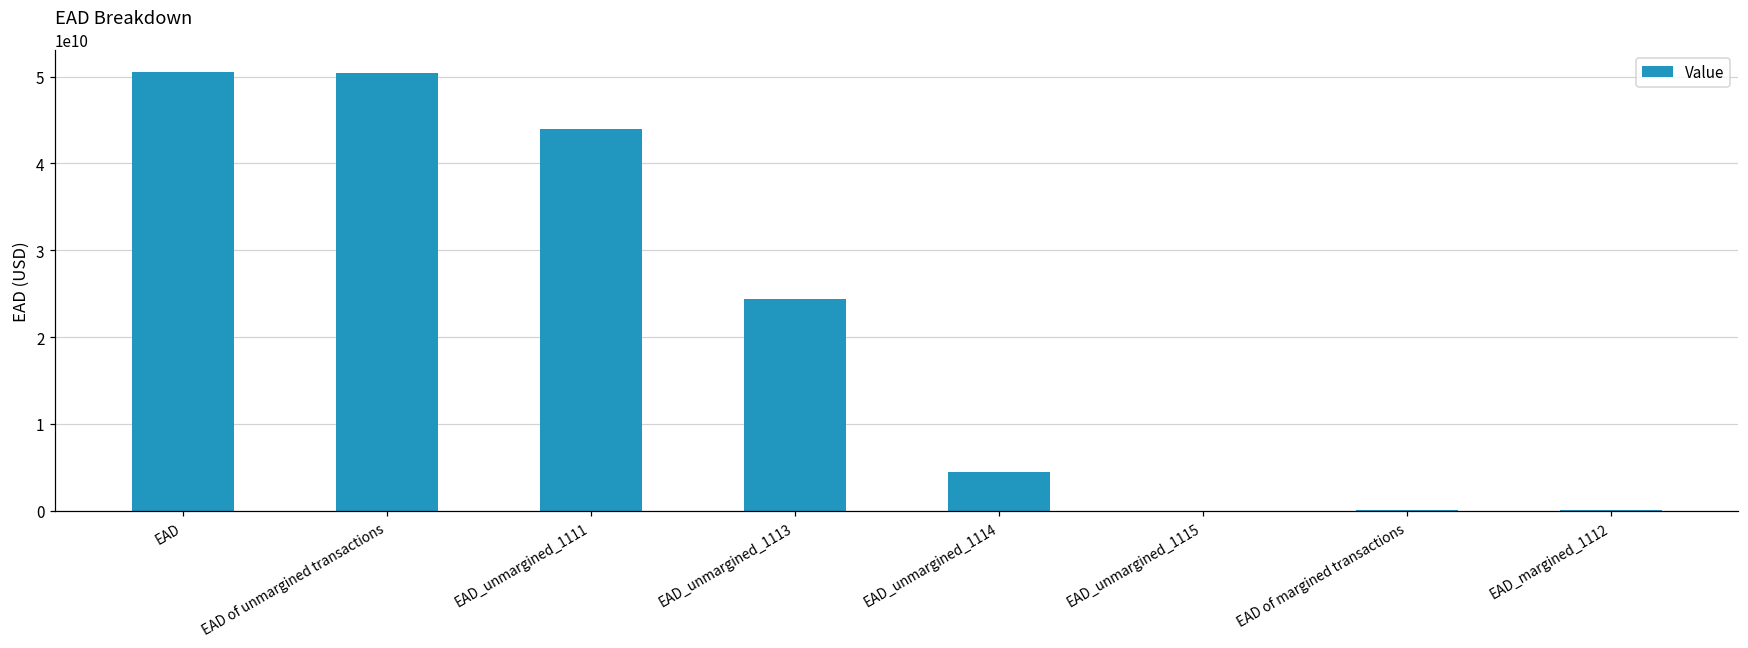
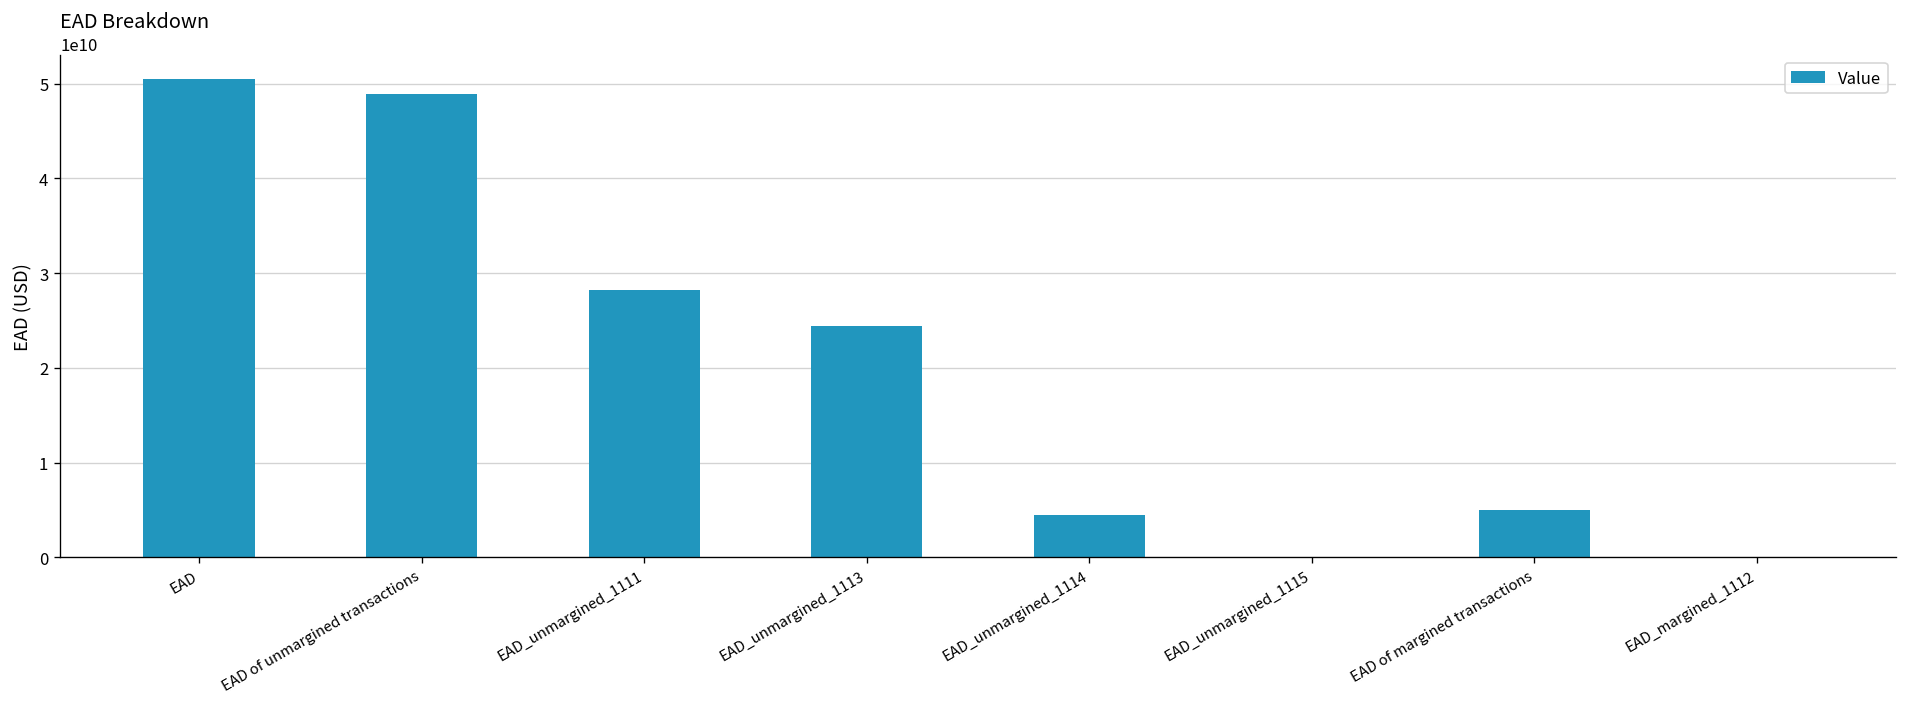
  {
    "EAD": 51000000000,
-   "EAD of unmargined transactions": 50000000000,
-   "EAD_unmargined_1111": 44000000000,
+   "EAD of unmargined transactions": 49000000000,
+   "EAD_unmargined_1111": 28000000000,
    "EAD_unmargined_1113": 24000000000,
    "EAD_unmargined_1114": 4000000000,
    "EAD_unmargined_1115": 0,
-   "EAD of margined transactions": 0
+   "EAD of margined transactions": 5000000000
  }
